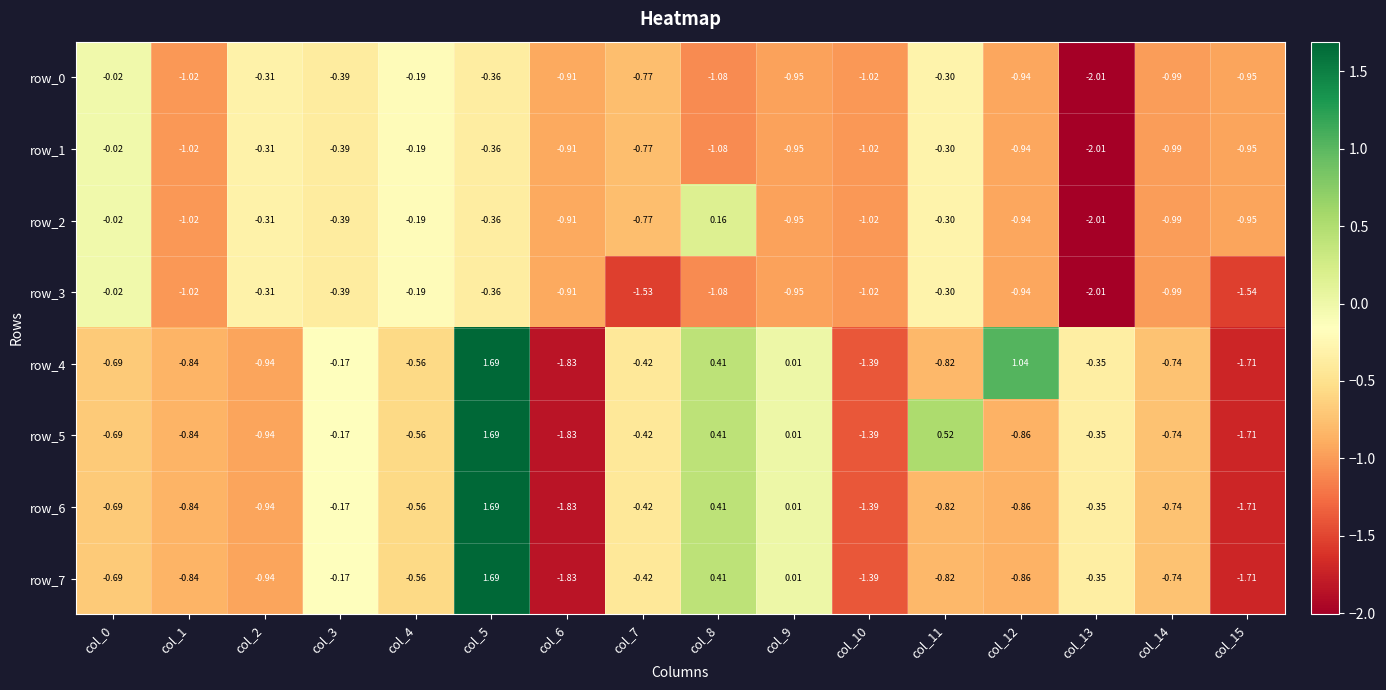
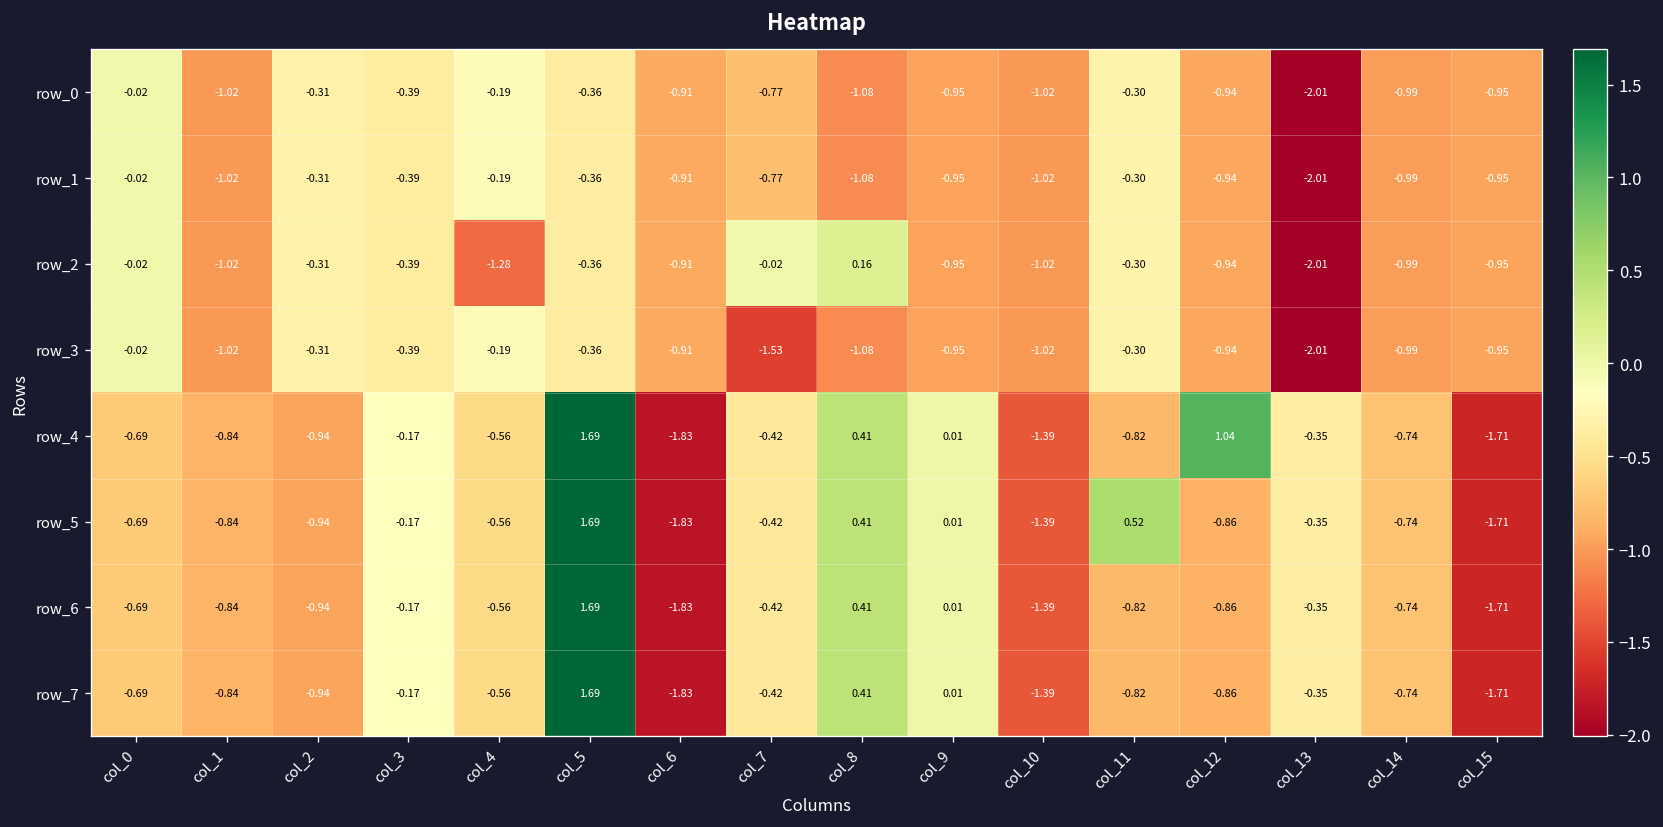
  {
    "row_0": {
      "col_0": -0.02,
      "col_1": -1.02,
      "col_2": -0.31,
      "col_3": -0.39,
      "col_4": -0.19,
      "col_5": -0.36,
      "col_6": -0.91,
      "col_7": -0.77,
      "col_8": -1.08,
      "col_9": -0.95,
      "col_10": -1.02,
      "col_11": -0.30,
      "col_12": -0.94,
      "col_13": -2.01,
      "col_14": -0.99,
      "col_15": -0.95
    },
    "row_1": {
      "col_0": -0.02,
      "col_1": -1.02,
      "col_2": -0.31,
      "col_3": -0.39,
      "col_4": -0.19,
      "col_5": -0.36,
      "col_6": -0.91,
      "col_7": -0.77,
      "col_8": -1.08,
      "col_9": -0.95,
      "col_10": -1.02,
      "col_11": -0.30,
      "col_12": -0.94,
      "col_13": -2.01,
      "col_14": -0.99,
      "col_15": -0.95
    },
    "row_2": {
      "col_0": -0.02,
      "col_1": -1.02,
      "col_2": -0.31,
      "col_3": -0.39,
-     "col_4": -0.19,
+     "col_4": -1.28,
      "col_5": -0.36,
      "col_6": -0.91,
-     "col_7": -0.77,
+     "col_7": -0.02,
      "col_8": 0.16,
      "col_9": -0.95,
      "col_10": -1.02,
      "col_11": -0.30,
      "col_12": -0.94,
      "col_13": -2.01,
      "col_14": -0.99,
      "col_15": -0.95
    },
    "row_3": {
      "col_0": -0.02,
      "col_1": -1.02,
      "col_2": -0.31,
      "col_3": -0.39,
      "col_4": -0.19,
      "col_5": -0.36,
      "col_6": -0.91,
      "col_7": -1.53,
      "col_8": -1.08,
      "col_9": -0.95,
      "col_10": -1.02,
      "col_11": -0.30,
      "col_12": -0.94,
      "col_13": -2.01,
      "col_14": -0.99,
-     "col_15": -1.54
+     "col_15": -0.95
    },
    "row_4": {
      "col_0": -0.69,
      "col_1": -0.84,
      "col_2": -0.94,
      "col_3": -0.17,
      "col_4": -0.56,
      "col_5": 1.69,
      "col_6": -1.83,
      "col_7": -0.42,
      "col_8": 0.41,
      "col_9": 0.01,
      "col_10": -1.39,
      "col_11": -0.82,
      "col_12": 1.04,
      "col_13": -0.35,
      "col_14": -0.74,
      "col_15": -1.71
    },
    "row_5": {
      "col_0": -0.69,
      "col_1": -0.84,
      "col_2": -0.94,
      "col_3": -0.17,
      "col_4": -0.56,
      "col_5": 1.69,
      "col_6": -1.83,
      "col_7": -0.42,
      "col_8": 0.41,
      "col_9": 0.01,
      "col_10": -1.39,
      "col_11": 0.52,
      "col_12": -0.86,
      "col_13": -0.35,
      "col_14": -0.74,
      "col_15": -1.71
    },
    "row_6": {
      "col_0": -0.69,
      "col_1": -0.84,
      "col_2": -0.94,
      "col_3": -0.17,
      "col_4": -0.56,
      "col_5": 1.69,
      "col_6": -1.83,
      "col_7": -0.42,
      "col_8": 0.41,
      "col_9": 0.01,
      "col_10": -1.39,
      "col_11": -0.82,
      "col_12": -0.86,
      "col_13": -0.35,
      "col_14": -0.74,
      "col_15": -1.71
    },
    "row_7": {
      "col_0": -0.69,
      "col_1": -0.84,
      "col_2": -0.94,
      "col_3": -0.17,
      "col_4": -0.56,
      "col_5": 1.69,
      "col_6": -1.83,
      "col_7": -0.42,
      "col_8": 0.41,
      "col_9": 0.01,
      "col_10": -1.39,
      "col_11": -0.82,
      "col_12": -0.86,
      "col_13": -0.35,
      "col_14": -0.74,
      "col_15": -1.71
    }
  }
